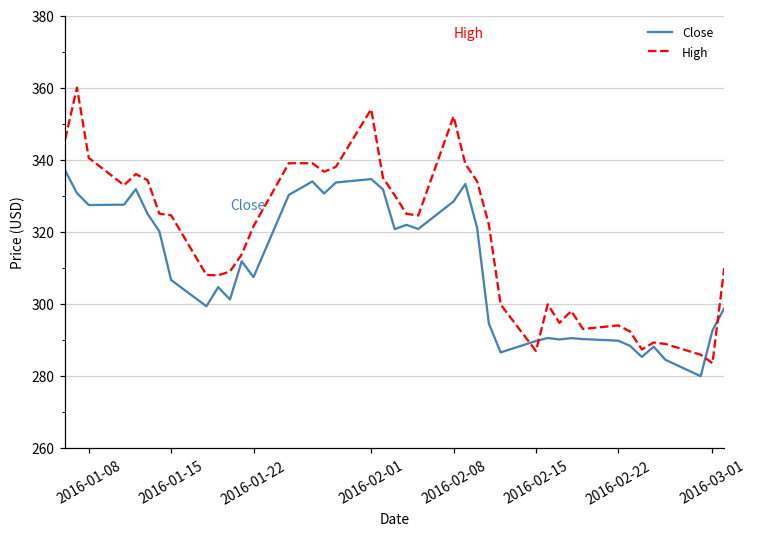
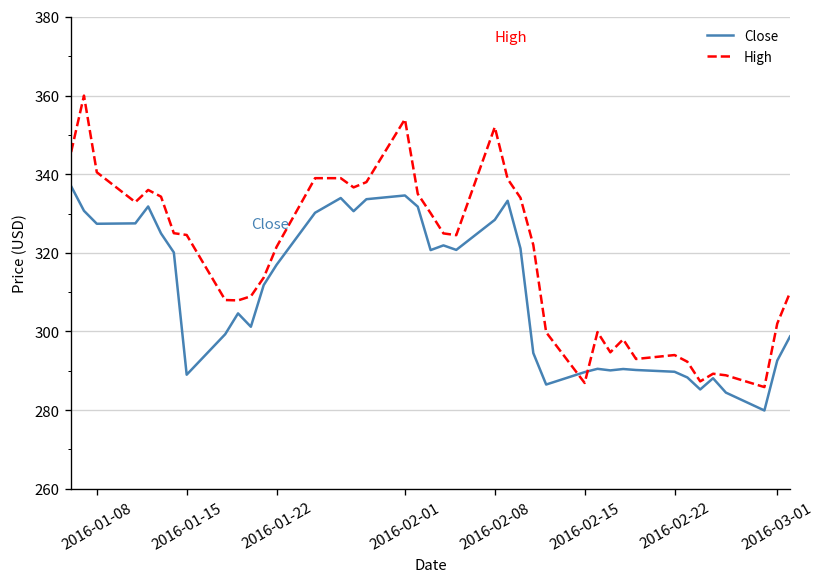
  {
    "Close": {
      "2016-01-08": 327,
-     "2016-01-15": 307,
-     "2016-01-22": 307,
+     "2016-01-15": 289,
+     "2016-01-22": 317,
      "2016-02-01": 335,
      "2016-02-08": 328,
      "2016-02-15": 290,
      "2016-02-22": 290,
      "2016-03-01": 293
    },
    "High": {
      "2016-01-08": 341,
      "2016-01-15": 325,
      "2016-01-22": 322,
      "2016-02-01": 354,
      "2016-02-08": 352,
      "2016-02-15": 287,
      "2016-02-22": 294,
-     "2016-03-01": 284
+     "2016-03-01": 302
    }
  }
